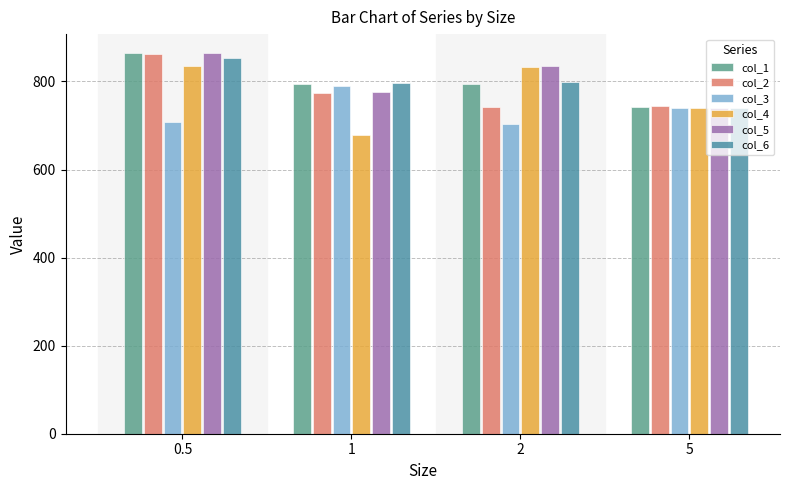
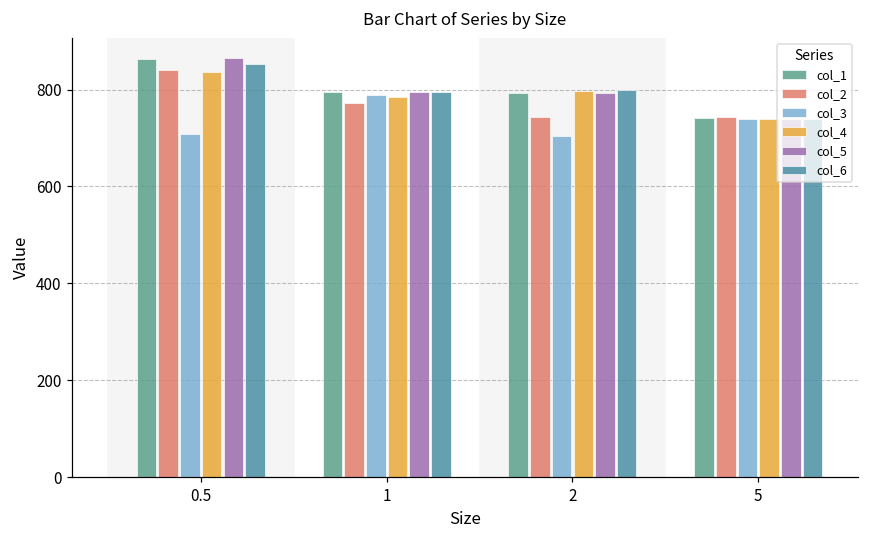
  {
    "col_2": {
-     "0.5": 860,
+     "0.5": 840,
      "1": 770,
      "2": 740,
      "5": 740
    },
    "col_3": {
      "0.5": 710,
      "1": 790,
      "2": 700,
      "5": 740
    },
    "col_4": {
      "0.5": 840,
-     "1": 680,
-     "2": 830,
+     "1": 790,
+     "2": 800,
      "5": 740
    },
    "col_5": {
      "0.5": 860,
-     "1": 780,
-     "2": 840
+     "1": 800,
+     "2": 790
    }
  }
